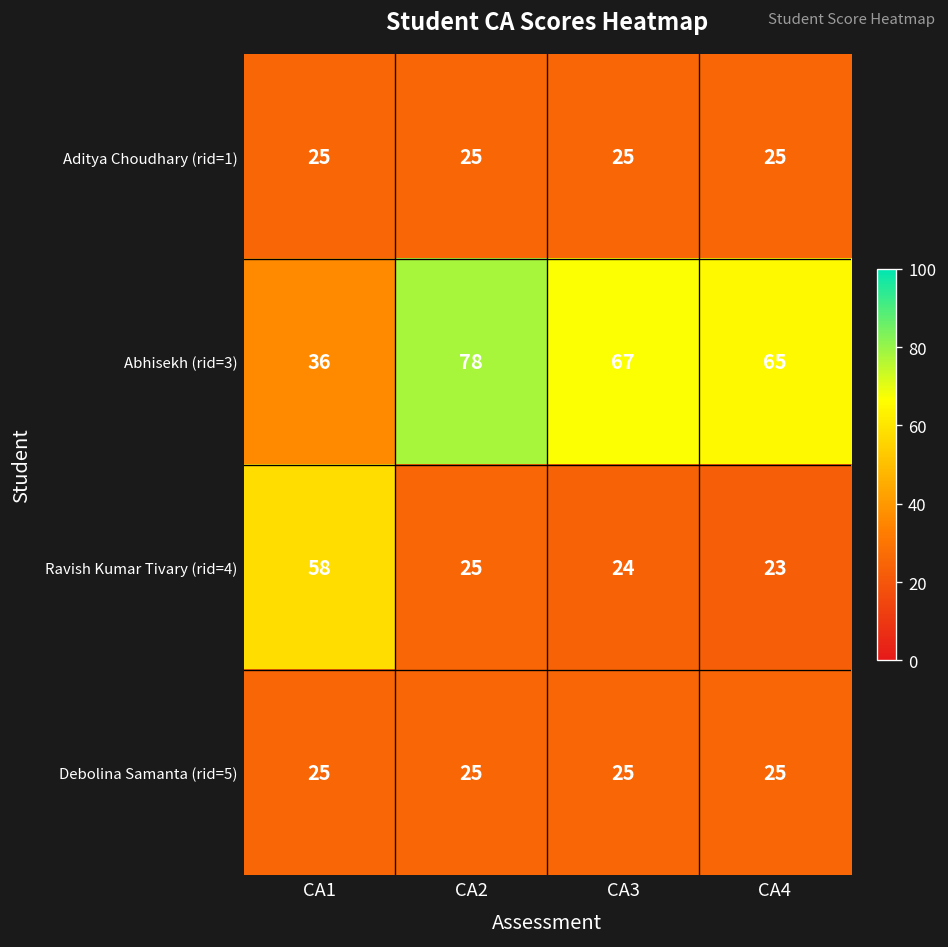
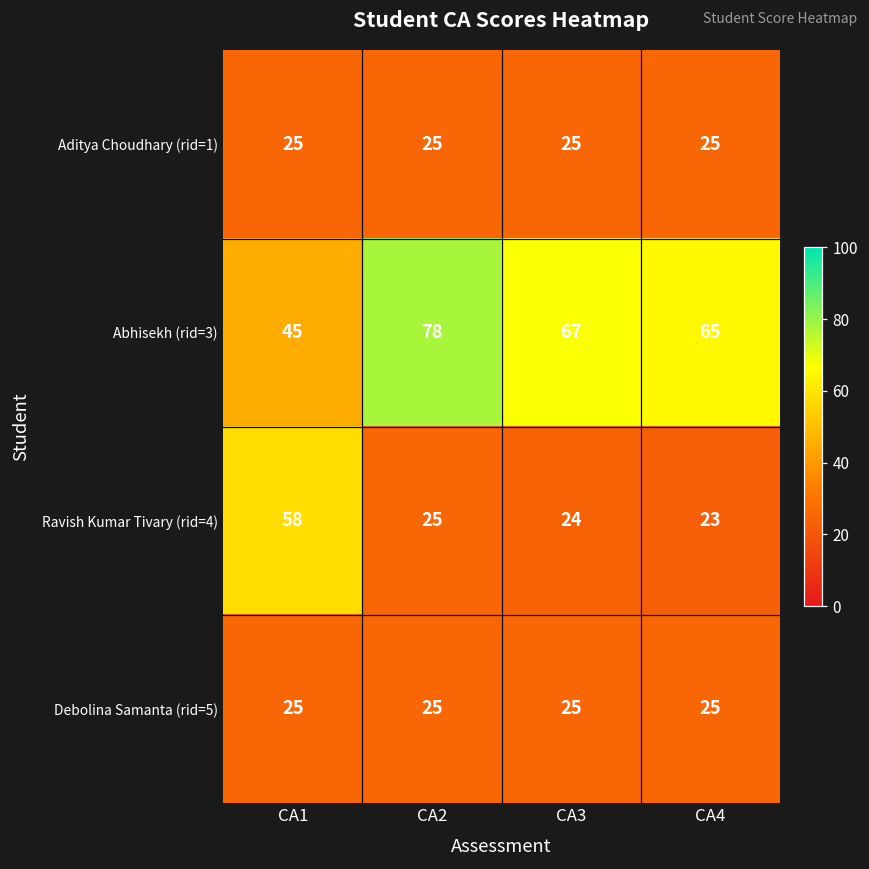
  {
    "Aditya Choudhary (rid=1)": {
      "CA1": 25,
      "CA2": 25,
      "CA3": 25,
      "CA4": 25
    },
    "Abhisekh (rid=3)": {
-     "CA1": 36,
+     "CA1": 45,
      "CA2": 78,
      "CA3": 67,
      "CA4": 65
    },
    "Ravish Kumar Tivary (rid=4)": {
      "CA1": 58,
      "CA2": 25,
      "CA3": 24,
      "CA4": 23
    },
    "Debolina Samanta (rid=5)": {
      "CA1": 25,
      "CA2": 25,
      "CA3": 25,
      "CA4": 25
    }
  }
